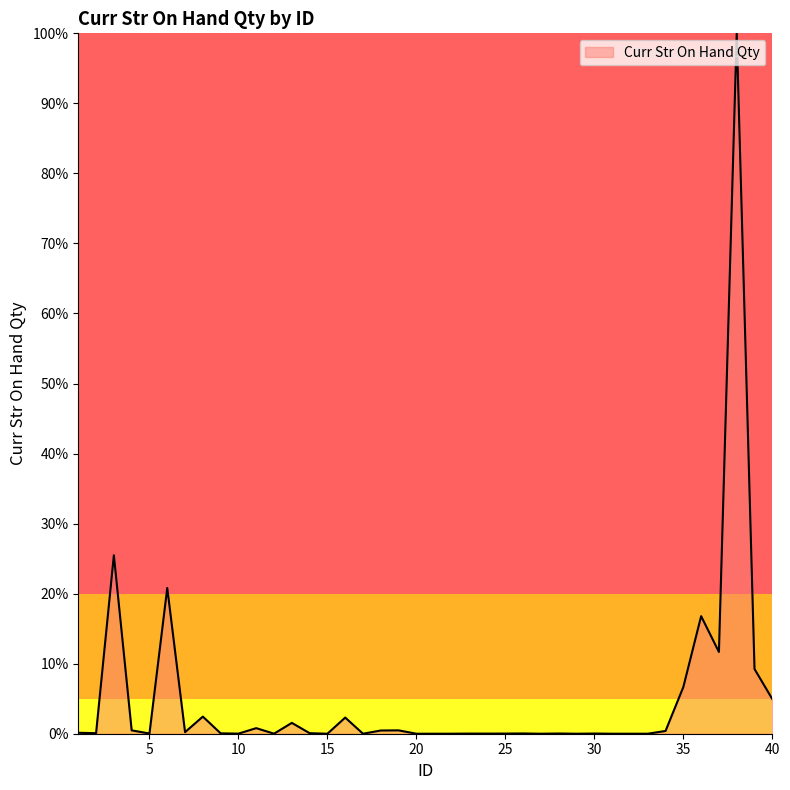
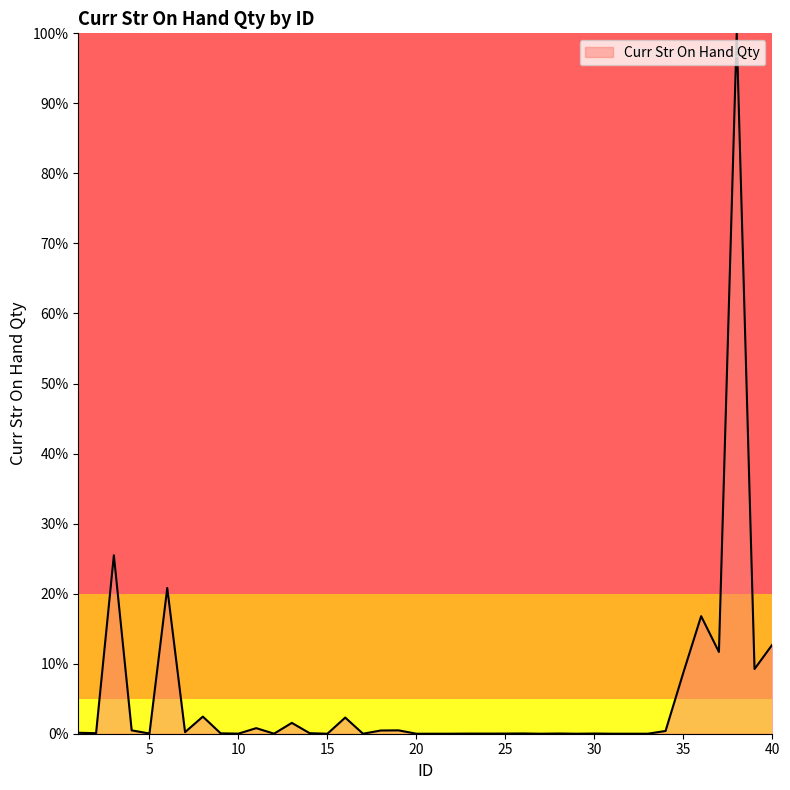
  {
    "5": "0%",
    "10": "0%",
    "15": "0%",
    "20": "0%",
    "25": "0%",
    "30": "0%",
-   "35": "7%",
-   "40": "5%"
+   "35": "9%",
+   "40": "13%"
  }
